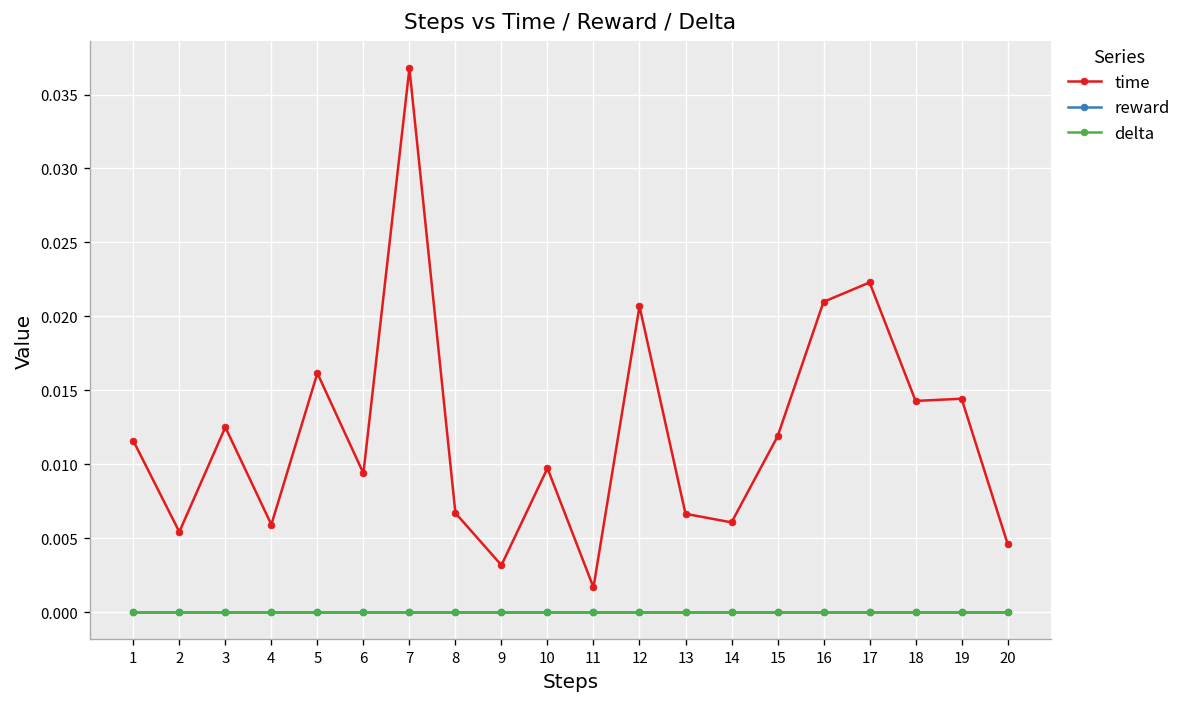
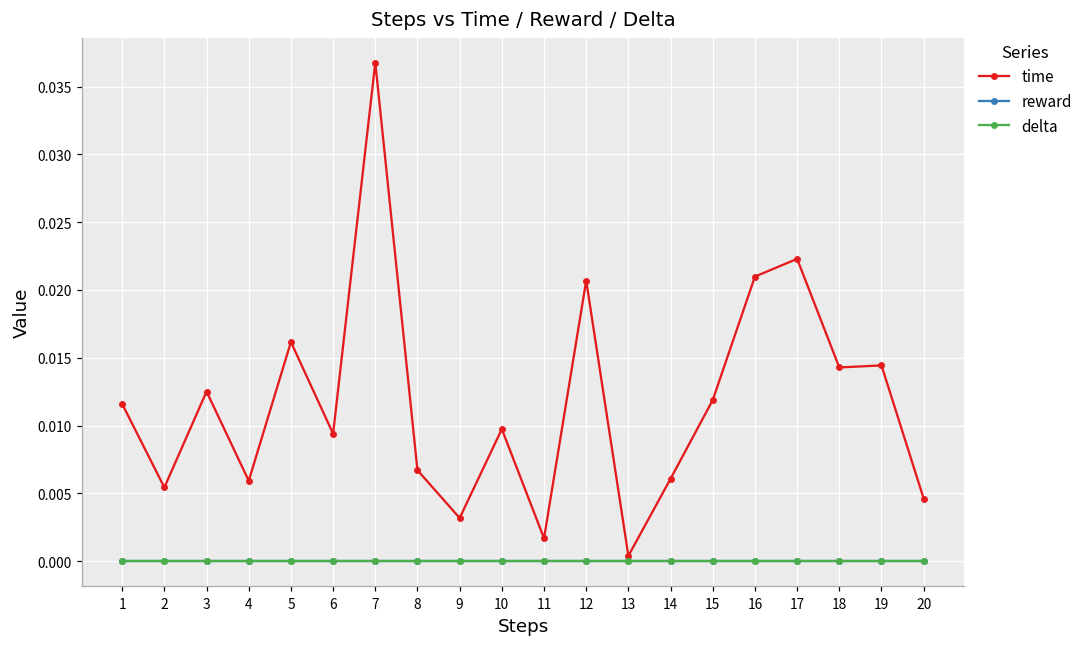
  {
    "time": {
      "1": 0.0116,
      "2": 0.0054,
      "3": 0.0125,
      "4": 0.0059,
      "5": 0.0162,
      "6": 0.0094,
      "7": 0.0368,
      "8": 0.0067,
      "9": 0.0032,
      "10": 0.0097,
      "11": 0.0017,
      "12": 0.0207,
-     "13": 0.0067,
+     "13": 0.0004,
      "14": 0.0061,
      "15": 0.0119,
      "16": 0.0210,
      "17": 0.0223,
      "18": 0.0143,
      "19": 0.0144,
      "20": 0.0046
    },
    "delta": {
      "1": 0.0000,
      "2": 0.0000,
      "3": 0.0000,
      "4": 0.0000,
      "5": 0.0000,
      "6": 0.0000,
      "7": 0.0000,
      "8": 0.0000,
      "9": 0.0000,
      "10": 0.0000,
      "11": 0.0000,
      "12": 0.0000,
      "13": 0.0000,
      "14": 0.0000,
      "15": 0.0000,
      "16": 0.0000,
      "17": 0.0000,
      "18": 0.0000,
      "19": 0.0000,
      "20": 0.0000
    }
  }
